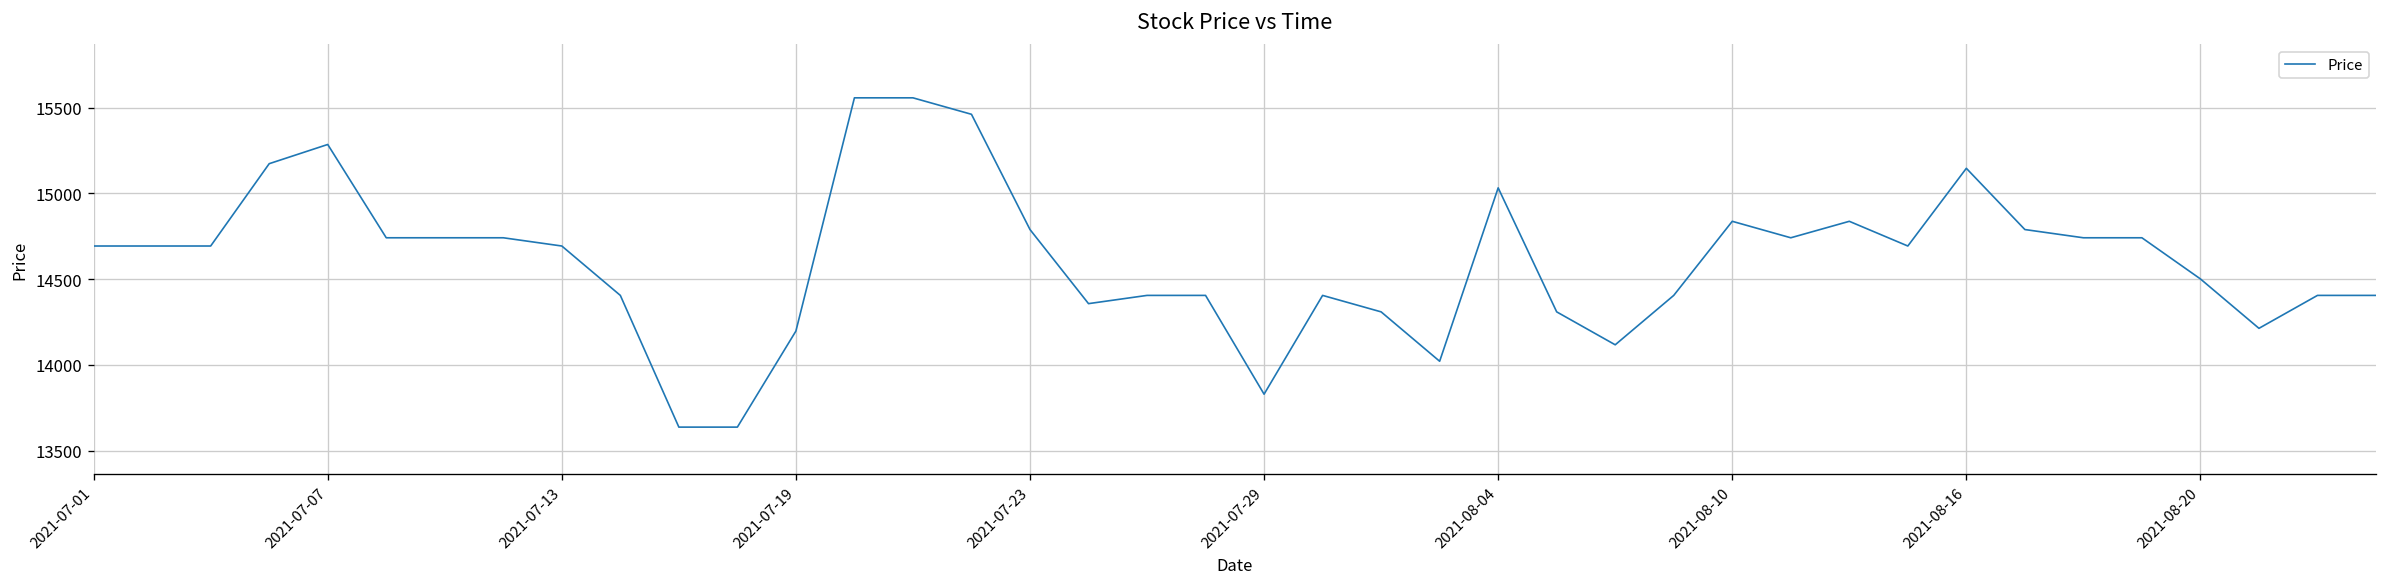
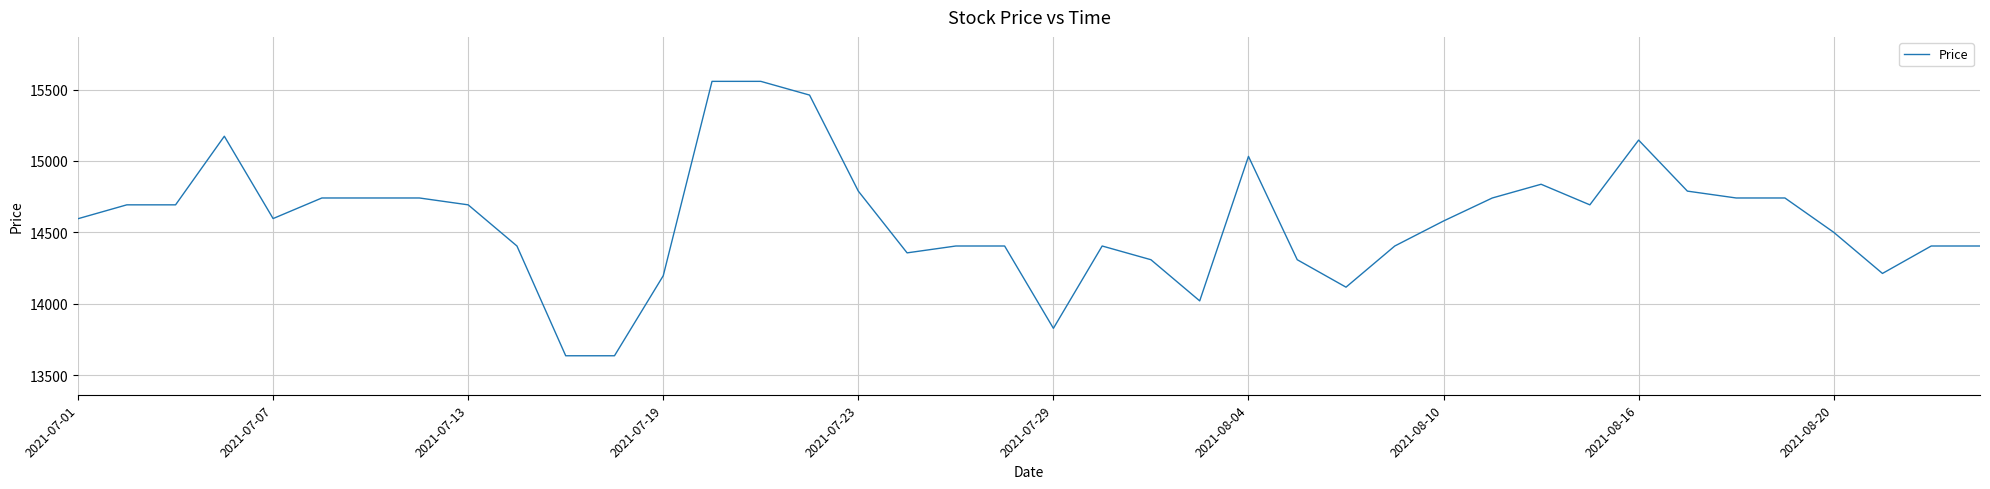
  {
-   "2021-07-01": 14690,
-   "2021-07-07": 15290,
+   "2021-07-01": 14600,
+   "2021-07-07": 14600,
    "2021-07-13": 14690,
    "2021-07-19": 14200,
    "2021-07-23": 14790,
    "2021-07-29": 13830,
    "2021-08-04": 15030,
-   "2021-08-10": 14840,
+   "2021-08-10": 14580,
    "2021-08-16": 15150,
    "2021-08-20": 14500
  }
